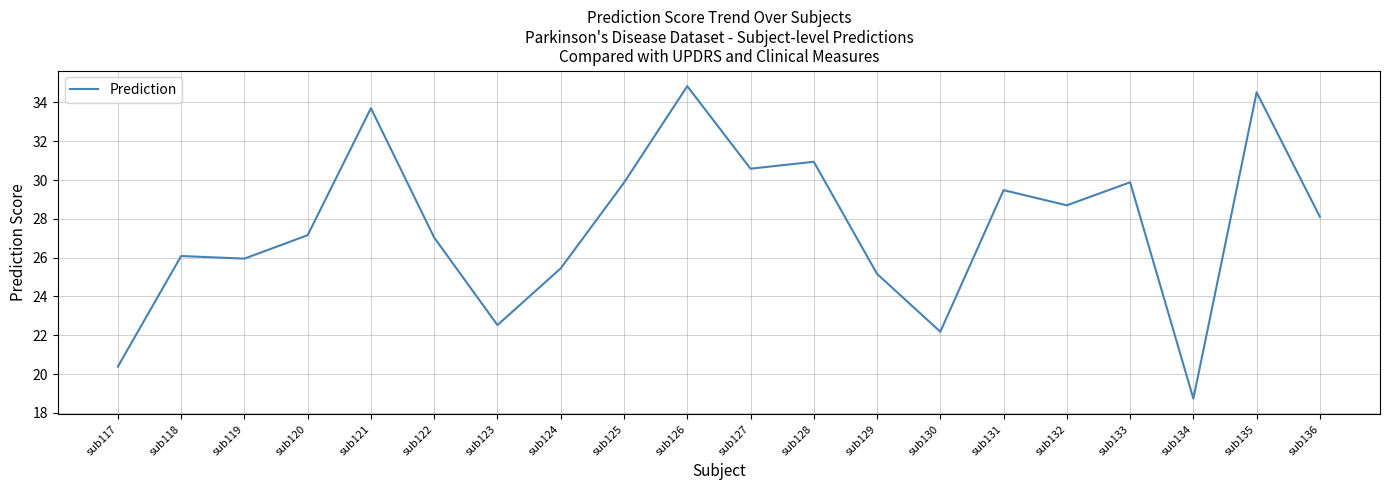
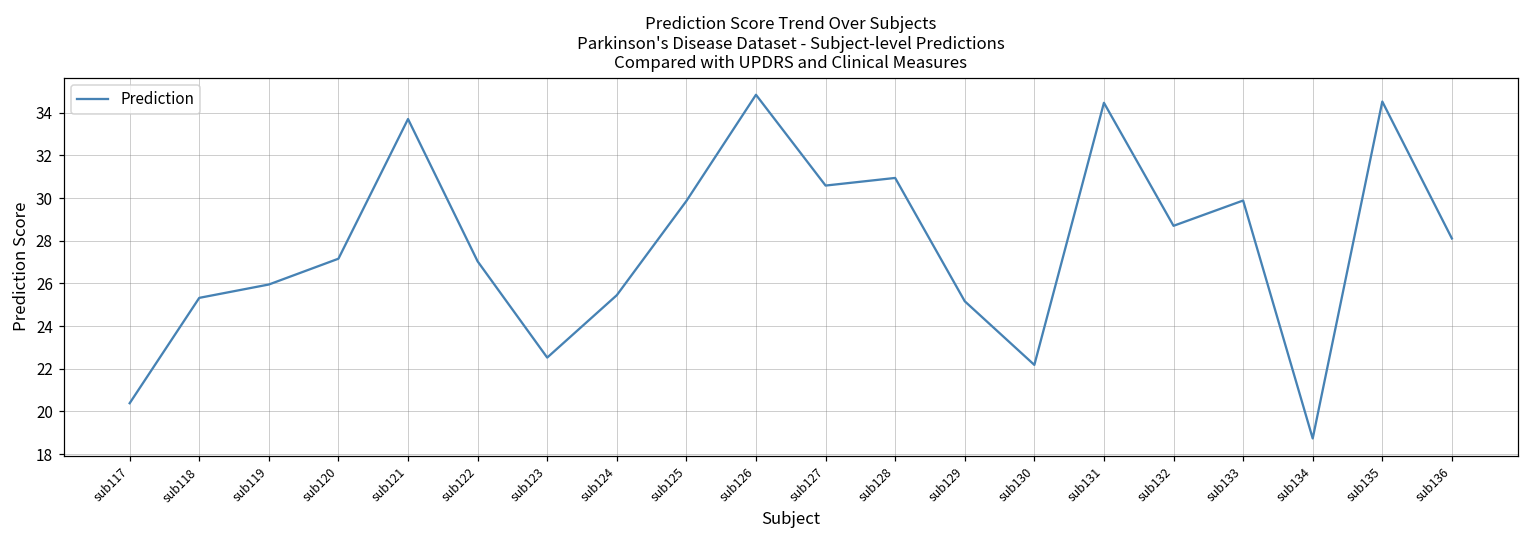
  {
    "sub117": 20.4,
-   "sub118": 26.1,
+   "sub118": 25.3,
    "sub119": 25.9,
    "sub120": 27.2,
    "sub121": 33.7,
    "sub122": 27.0,
    "sub123": 22.5,
    "sub124": 25.4,
    "sub125": 29.9,
    "sub126": 34.8,
    "sub127": 30.6,
    "sub128": 30.9,
    "sub129": 25.2,
    "sub130": 22.2,
-   "sub131": 29.5,
+   "sub131": 34.5,
    "sub132": 28.7,
    "sub133": 29.9,
    "sub134": 18.7,
    "sub135": 34.5,
    "sub136": 28.1
  }
